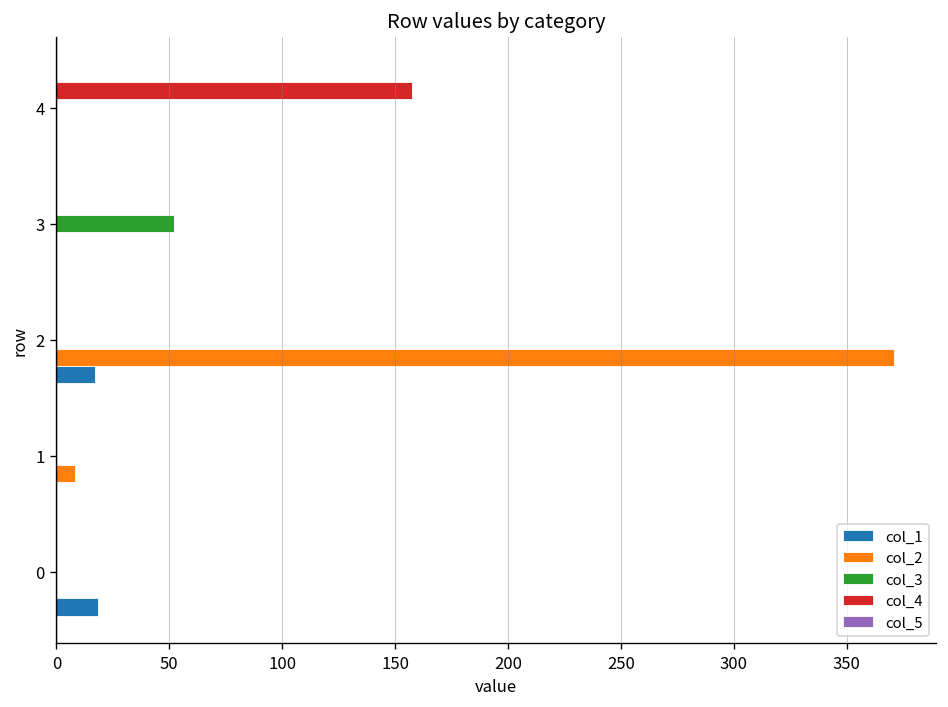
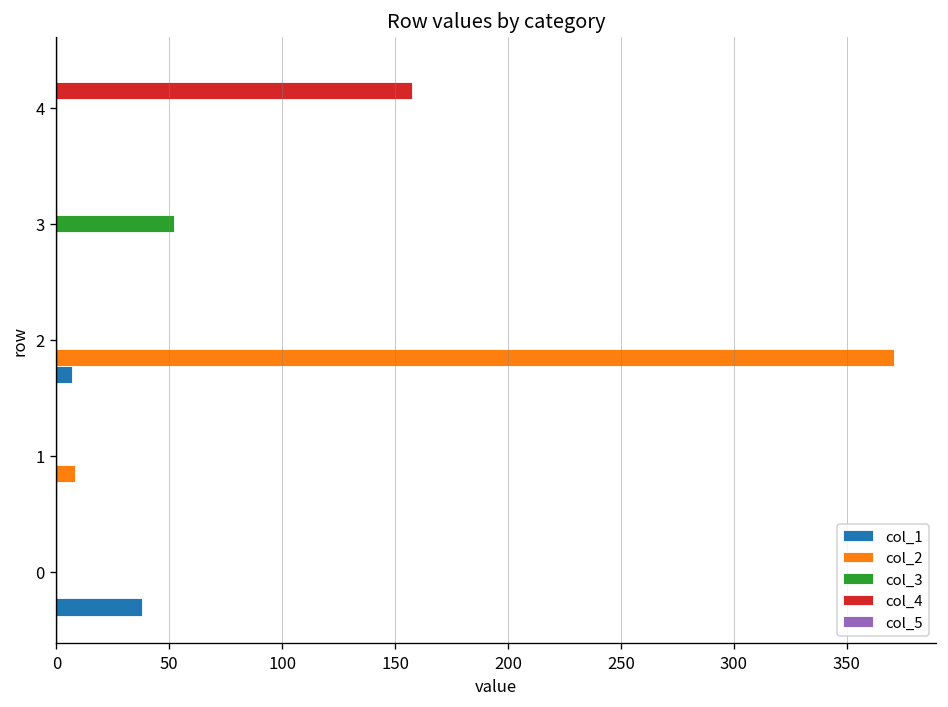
  {
    "col_1": {
      "4": 0,
      "3": 0,
-     "2": 17,
+     "2": 7,
      "1": 0,
-     "0": 18
+     "0": 38
    },
    "col_2": {
      "4": 0,
      "3": 0,
      "2": 371,
      "1": 8,
      "0": 0
    },
    "col_3": {
      "4": 0,
      "3": 52,
      "2": 0,
      "1": 0,
      "0": 0
    },
    "col_4": {
      "4": 157,
      "3": 0,
      "2": 0,
      "1": 0,
      "0": 0
    },
    "col_5": {
      "4": 0,
      "3": 0,
      "2": 0,
      "1": 0,
      "0": 0
    }
  }
